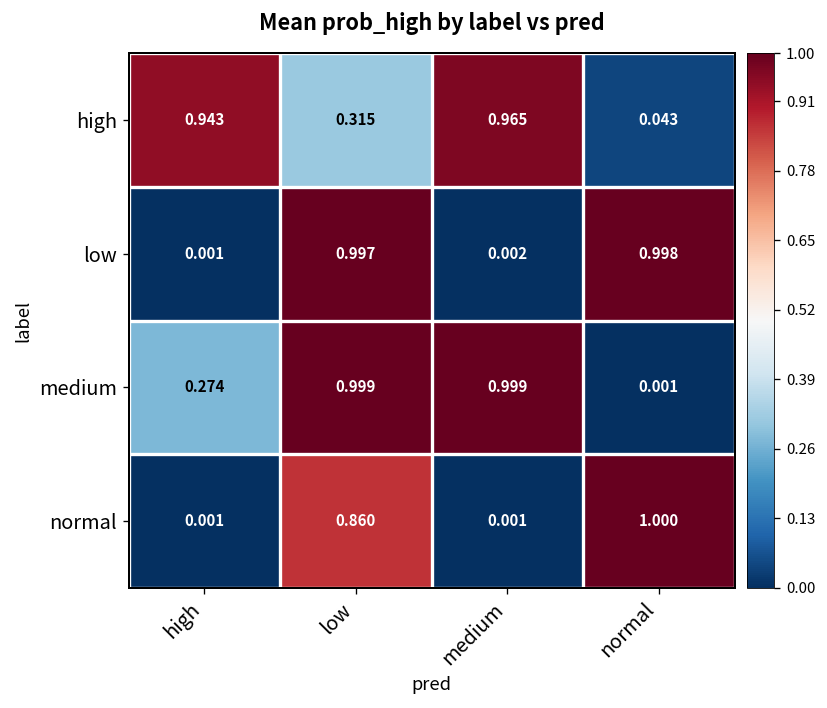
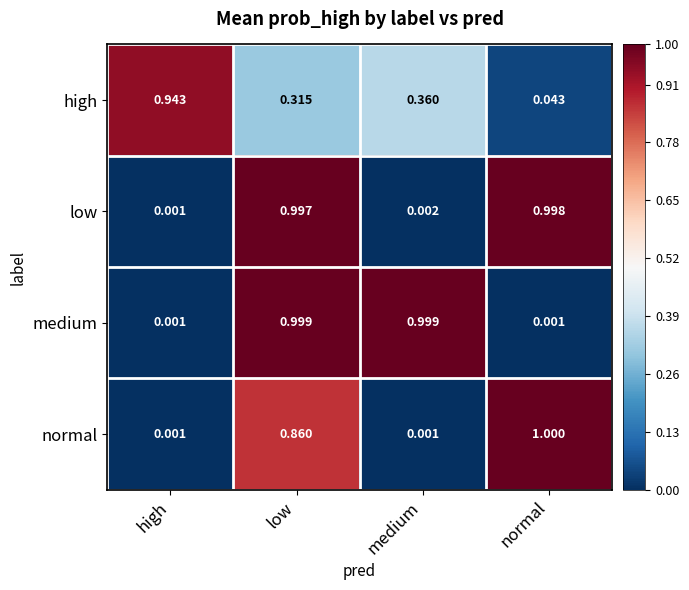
  {
    "high": {
      "high": 0.943,
      "low": 0.315,
-     "medium": 0.965,
+     "medium": 0.360,
      "normal": 0.043
    },
    "low": {
      "high": 0.001,
      "low": 0.997,
      "medium": 0.002,
      "normal": 0.998
    },
    "medium": {
-     "high": 0.274,
+     "high": 0.001,
      "low": 0.999,
      "medium": 0.999,
      "normal": 0.001
    },
    "normal": {
      "high": 0.001,
      "low": 0.860,
      "medium": 0.001,
      "normal": 1.000
    }
  }
